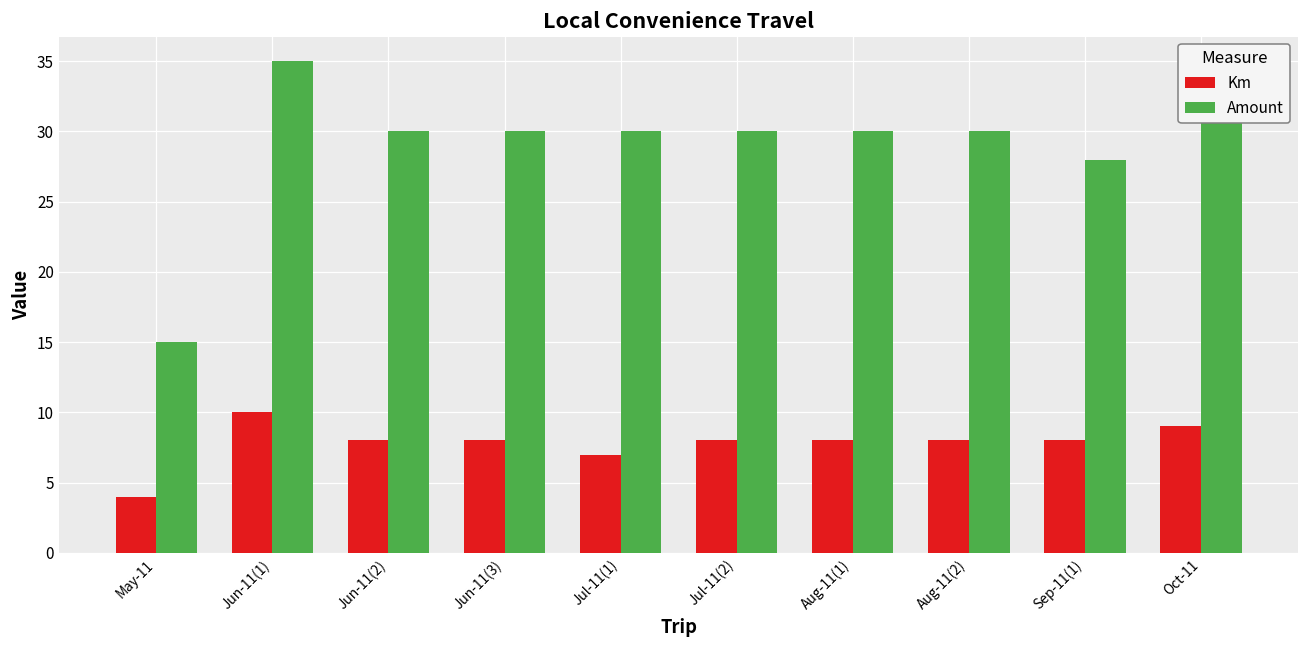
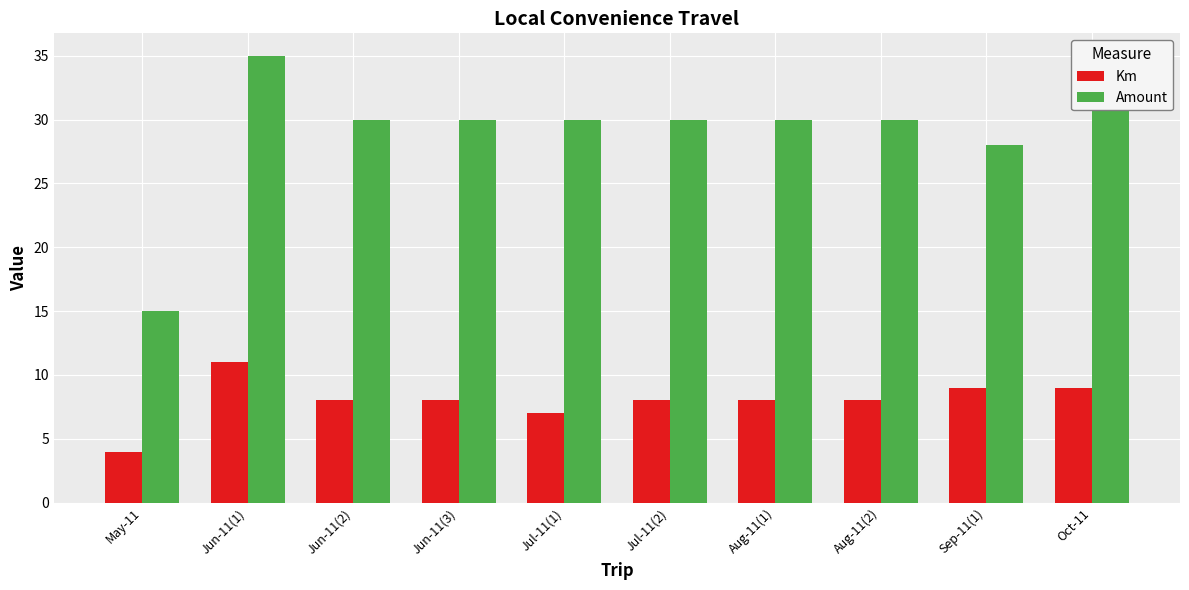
  {
    "Km": {
      "May-11": 4,
-     "Jun-11(1)": 10,
+     "Jun-11(1)": 11,
      "Jun-11(2)": 8,
      "Jun-11(3)": 8,
      "Jul-11(1)": 7,
      "Jul-11(2)": 8,
      "Aug-11(1)": 8,
      "Aug-11(2)": 8,
-     "Sep-11(1)": 8,
+     "Sep-11(1)": 9,
      "Oct-11": 9
    },
    "Amount": {
      "May-11": 15,
      "Jun-11(1)": 35,
      "Jun-11(2)": 30,
      "Jun-11(3)": 30,
      "Jul-11(1)": 30,
      "Jul-11(2)": 30,
      "Aug-11(1)": 30,
      "Aug-11(2)": 30,
      "Sep-11(1)": 28
    }
  }
